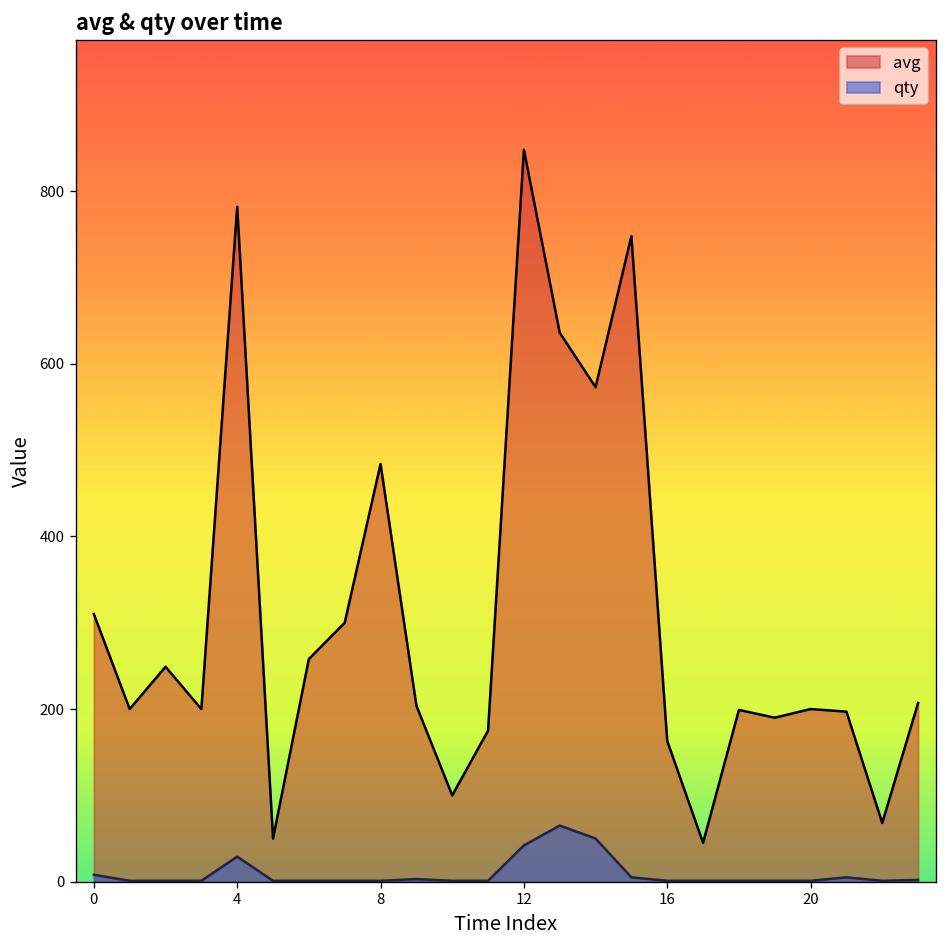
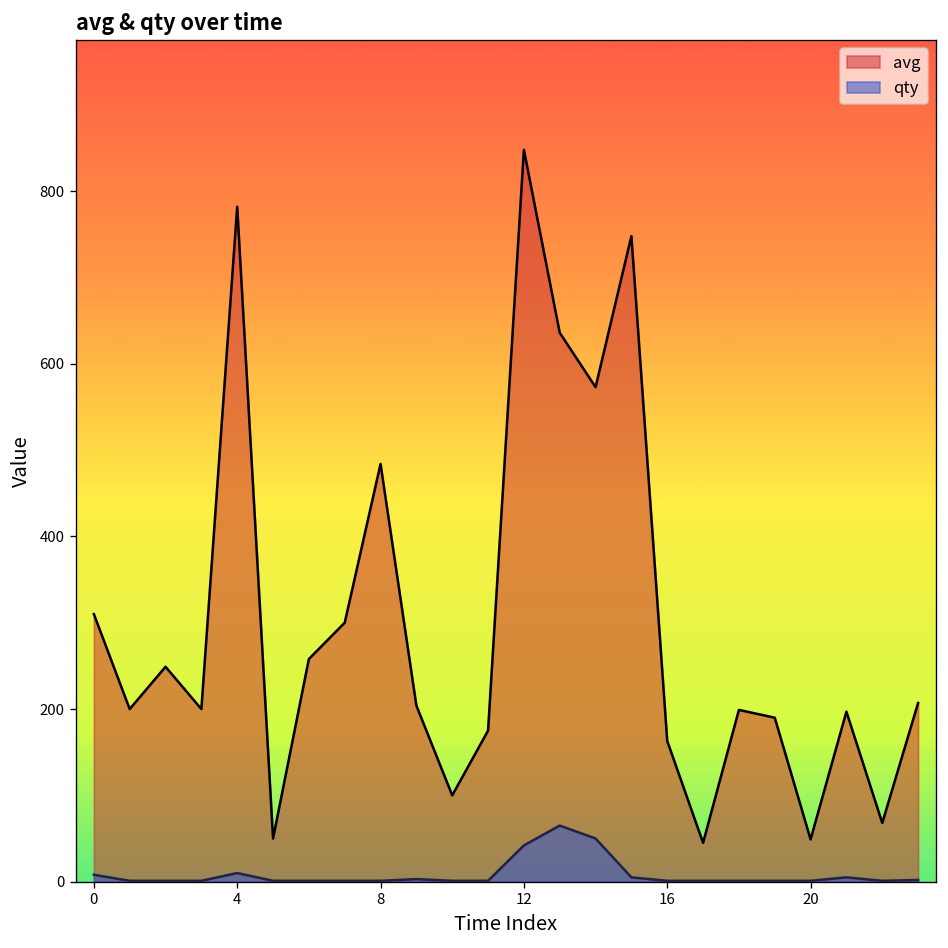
  {
    "avg": {
      "0": 310,
      "4": 780,
      "8": 480,
      "12": 850,
      "16": 160,
-     "20": 200
+     "20": 50
    },
    "qty": {
      "0": 10,
-     "4": 30,
+     "4": 10,
      "8": 0,
      "12": 40,
      "16": 0,
      "20": 0
    }
  }
